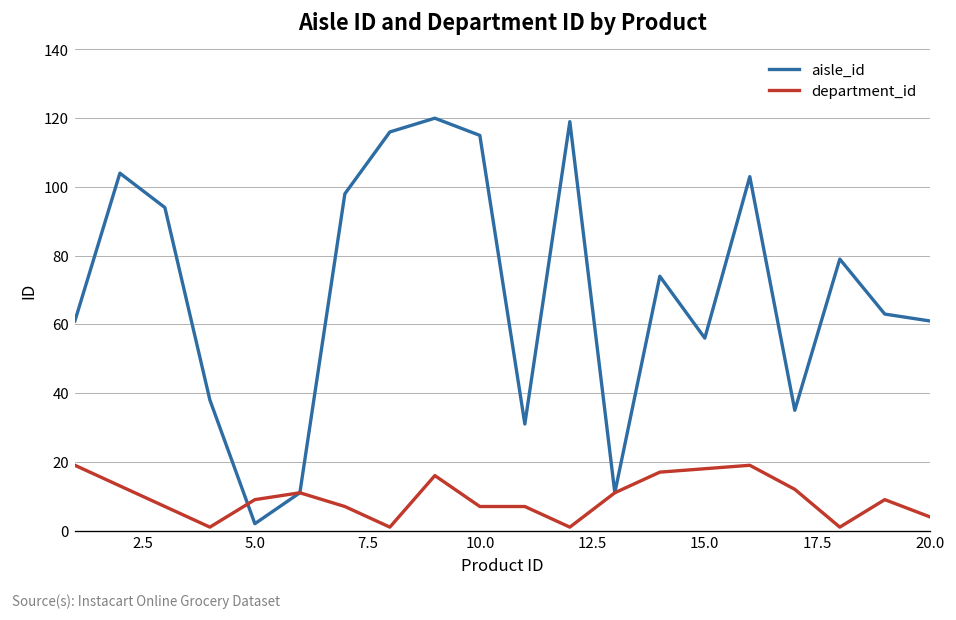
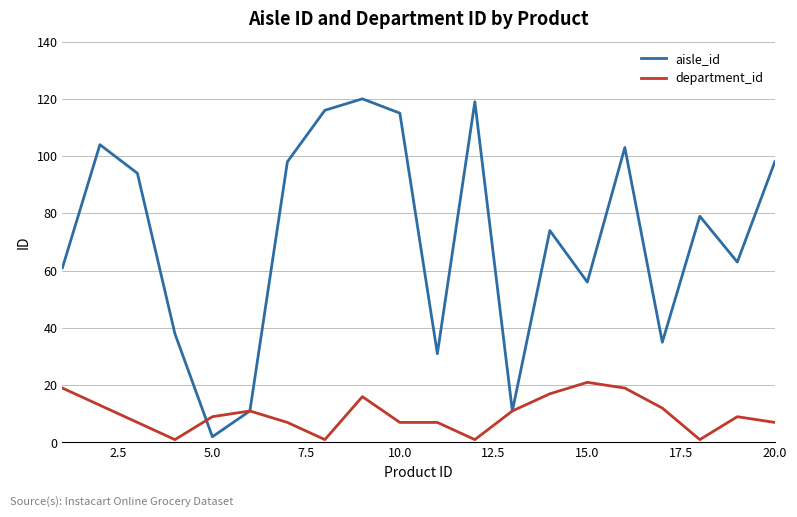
  {
    "aisle_id": {
      "5.0": 2,
      "10.0": 115,
      "15.0": 56,
-     "20.0": 61
+     "20.0": 98
    },
    "department_id": {
      "5.0": 9,
      "10.0": 7,
-     "15.0": 18,
-     "20.0": 4
+     "15.0": 21,
+     "20.0": 7
    }
  }
